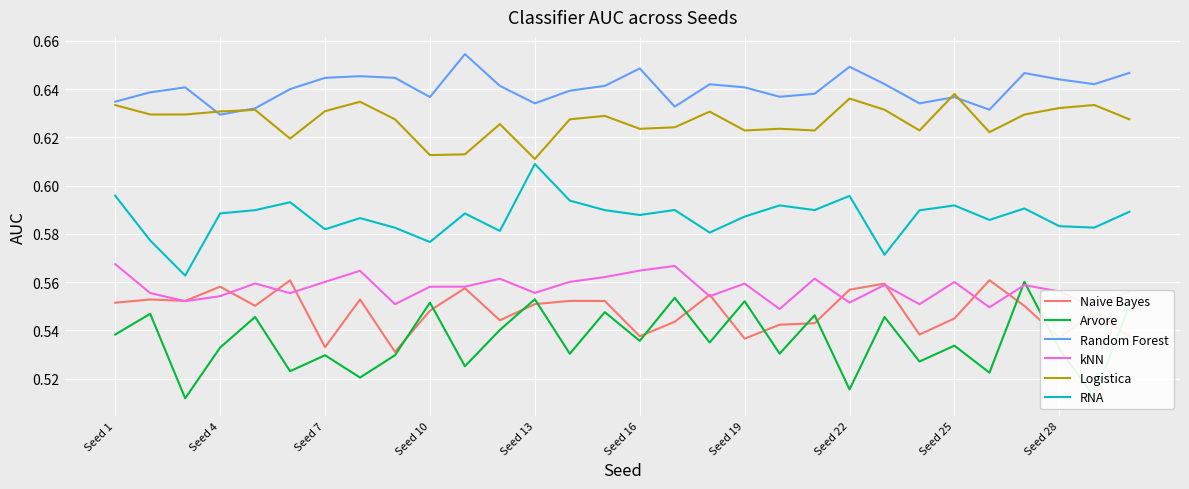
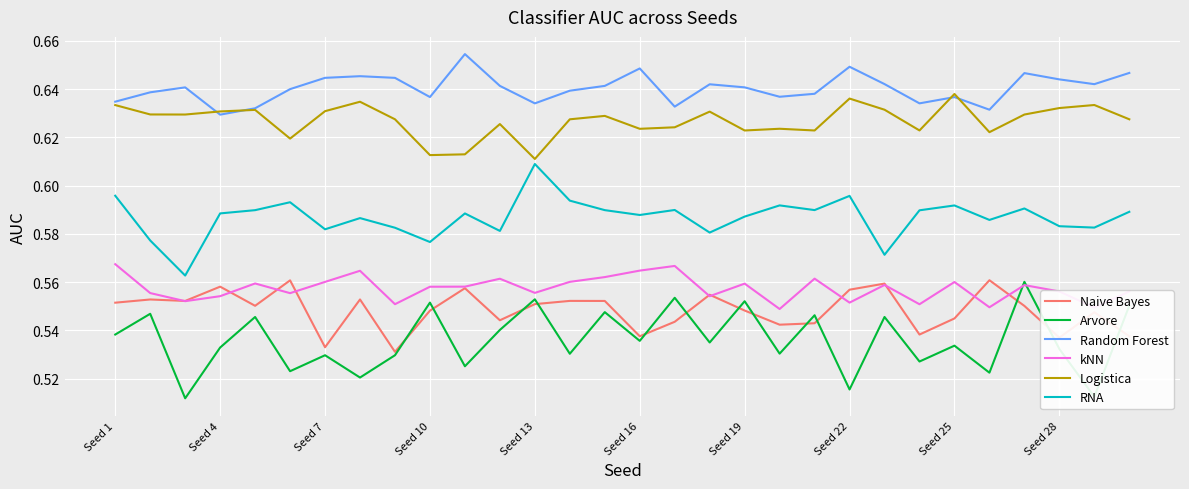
  {
    "Naive Bayes": {
      "Seed 1": 0.551,
      "Seed 4": 0.558,
      "Seed 7": 0.533,
      "Seed 10": 0.548,
      "Seed 13": 0.551,
      "Seed 16": 0.538,
-     "Seed 19": 0.537,
+     "Seed 19": 0.548,
      "Seed 22": 0.557,
      "Seed 25": 0.545
    },
    "Arvore": {
      "Seed 1": 0.538,
      "Seed 4": 0.533,
      "Seed 7": 0.530,
      "Seed 10": 0.552,
      "Seed 13": 0.553,
      "Seed 16": 0.536,
      "Seed 19": 0.552,
      "Seed 22": 0.516,
      "Seed 25": 0.534
    },
    "Random Forest": {
      "Seed 1": 0.635,
      "Seed 4": 0.629,
      "Seed 7": 0.645,
      "Seed 10": 0.637,
      "Seed 13": 0.634,
      "Seed 16": 0.649,
      "Seed 19": 0.641,
      "Seed 22": 0.649,
      "Seed 25": 0.637,
      "Seed 28": 0.644
    },
    "kNN": {
      "Seed 1": 0.567,
      "Seed 4": 0.554,
      "Seed 7": 0.560,
      "Seed 10": 0.558,
      "Seed 13": 0.556,
      "Seed 16": 0.565,
      "Seed 19": 0.559,
      "Seed 22": 0.552,
      "Seed 25": 0.560
    },
    "Logistica": {
      "Seed 1": 0.633,
      "Seed 4": 0.631,
      "Seed 7": 0.631,
      "Seed 10": 0.613,
      "Seed 13": 0.611,
      "Seed 16": 0.624,
      "Seed 19": 0.623,
      "Seed 22": 0.636,
      "Seed 25": 0.638,
      "Seed 28": 0.632
    },
    "RNA": {
      "Seed 1": 0.596,
      "Seed 4": 0.588,
      "Seed 7": 0.582,
      "Seed 10": 0.577,
      "Seed 13": 0.609,
      "Seed 16": 0.588,
      "Seed 19": 0.587,
      "Seed 22": 0.596,
      "Seed 25": 0.592,
      "Seed 28": 0.583
    }
  }
